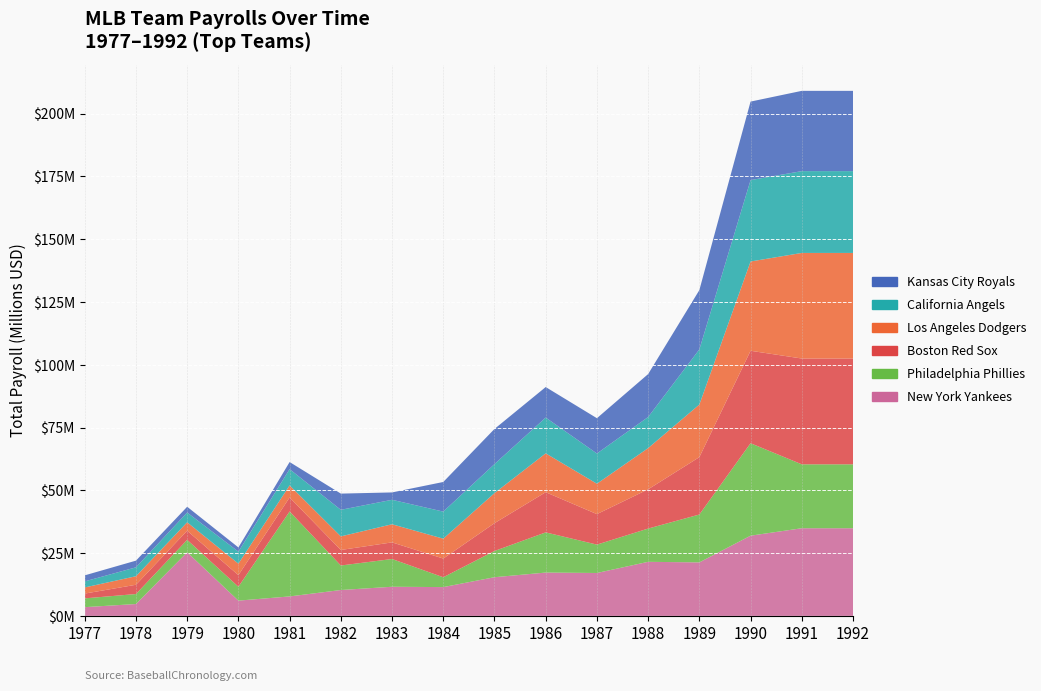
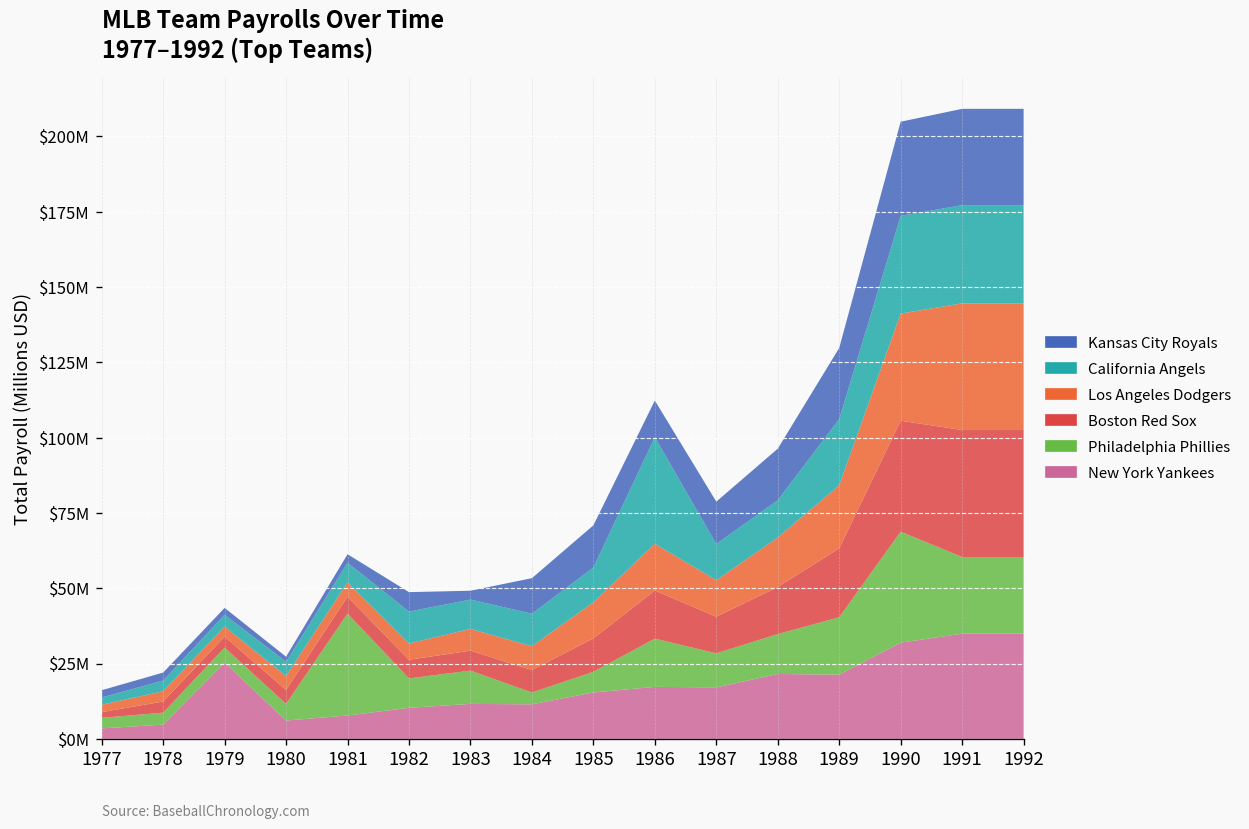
  {
    "New York Yankees": {
      "1977": "$3000000",
      "1978": "$5000000",
      "1979": "$25000000",
      "1980": "$6000000",
      "1981": "$8000000",
      "1982": "$10000000",
      "1983": "$12000000",
      "1984": "$11000000",
      "1985": "$15000000",
      "1986": "$17000000",
      "1987": "$17000000",
      "1988": "$22000000",
      "1989": "$21000000",
      "1990": "$32000000",
      "1991": "$35000000",
      "1992": "$35000000"
    },
    "Philadelphia Phillies": {
      "1977": "$3000000",
      "1978": "$4000000",
      "1979": "$5000000",
      "1980": "$6000000",
      "1981": "$34000000",
      "1982": "$10000000",
      "1983": "$11000000",
      "1984": "$4000000",
-     "1985": "$10000000",
+     "1985": "$7000000",
      "1986": "$16000000",
      "1987": "$11000000",
      "1988": "$13000000",
      "1989": "$19000000",
      "1990": "$37000000",
      "1991": "$25000000",
      "1992": "$25000000"
    },
    "California Angels": {
      "1977": "$2000000",
      "1978": "$4000000",
      "1979": "$4000000",
      "1980": "$5000000",
      "1981": "$6000000",
      "1982": "$11000000",
      "1983": "$10000000",
      "1984": "$11000000",
      "1985": "$12000000",
-     "1986": "$14000000",
+     "1986": "$35000000",
      "1987": "$12000000",
      "1988": "$12000000",
      "1989": "$22000000",
      "1990": "$32000000",
      "1991": "$33000000",
      "1992": "$33000000"
    },
    "Kansas City Royals": {
      "1977": "$2000000",
      "1978": "$3000000",
      "1979": "$2000000",
      "1980": "$2000000",
      "1981": "$3000000",
      "1982": "$6000000",
      "1983": "$3000000",
      "1984": "$12000000",
      "1985": "$14000000",
      "1986": "$12000000",
      "1987": "$14000000",
      "1988": "$17000000",
      "1989": "$24000000",
      "1990": "$31000000",
      "1991": "$32000000",
      "1992": "$32000000"
    }
  }
